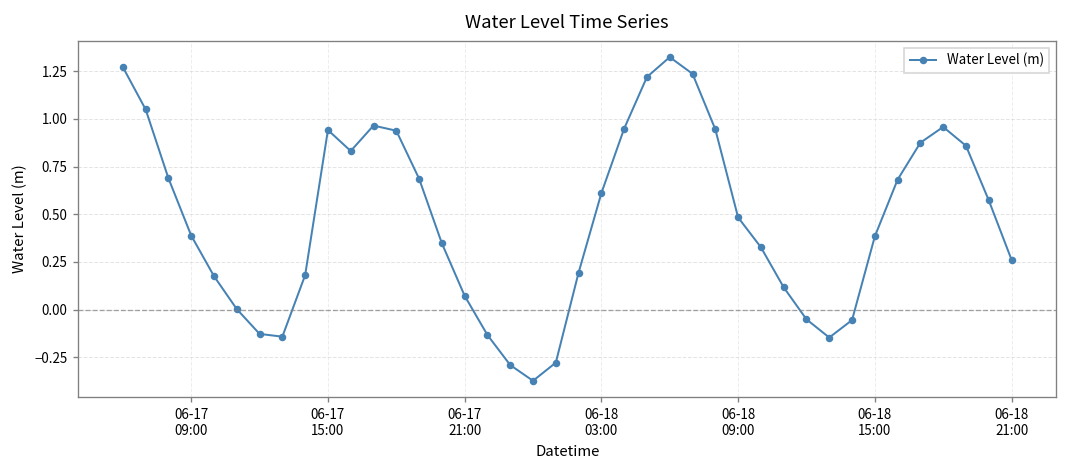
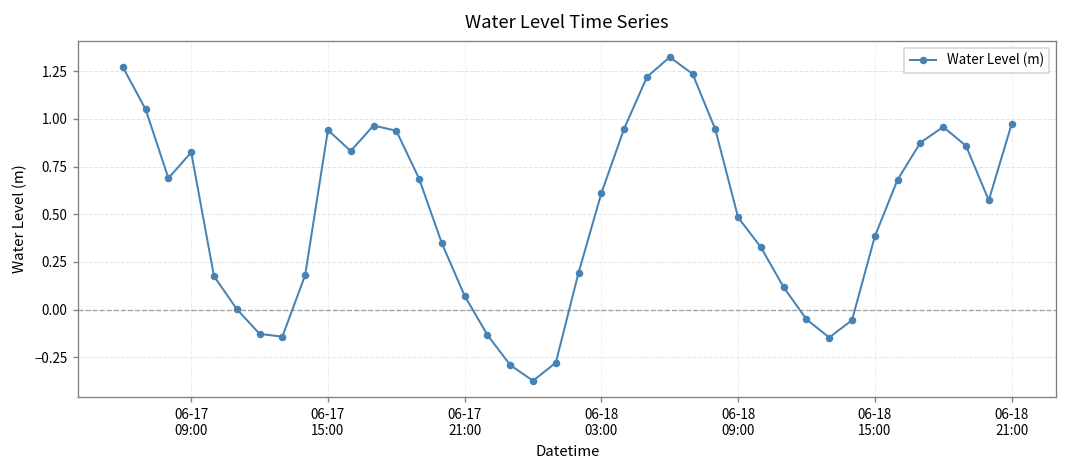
  {
-   "06-17 09:00": 0.39,
+   "06-17 09:00": 0.82,
    "06-17 15:00": 0.94,
    "06-17 21:00": 0.07,
    "06-18 03:00": 0.61,
    "06-18 09:00": 0.48,
    "06-18 15:00": 0.38,
-   "06-18 21:00": 0.26
+   "06-18 21:00": 0.97
  }
